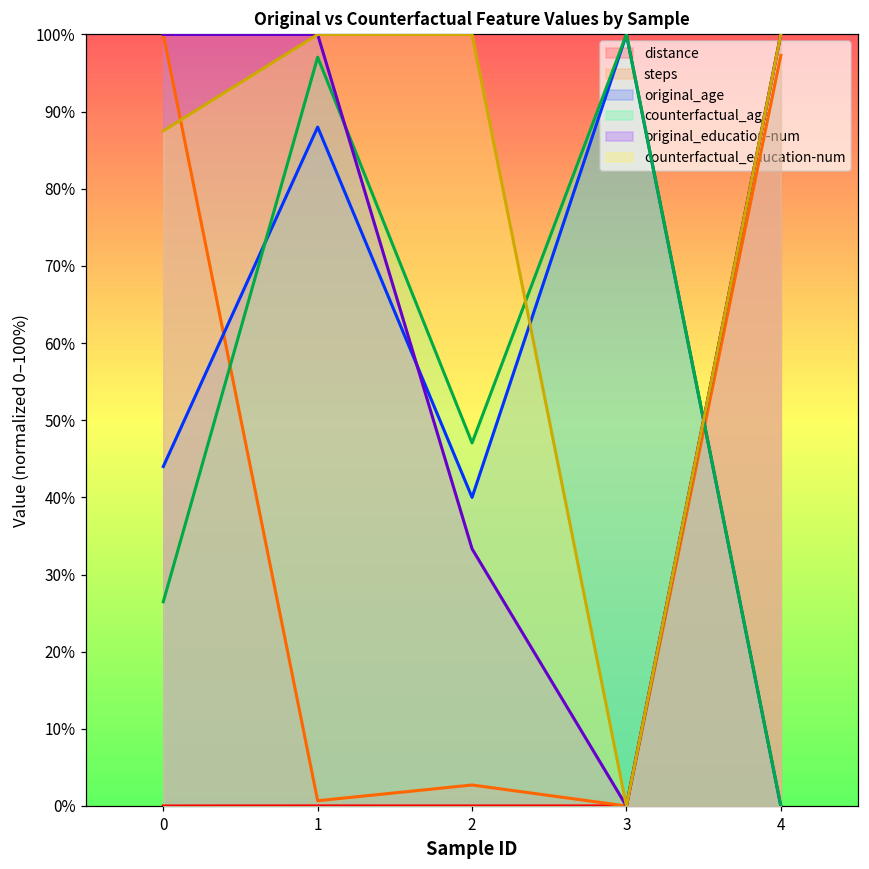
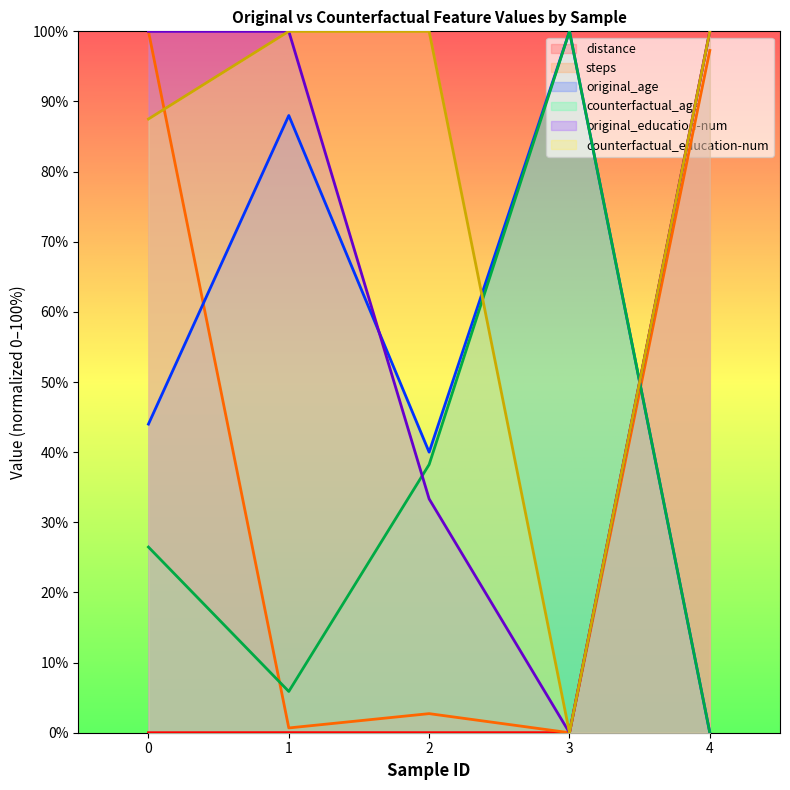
  {
    "counterfactual_age": {
      "0": "26%",
-     "1": "97%",
-     "2": "47%"
+     "1": "6%",
+     "2": "38%"
    }
  }
